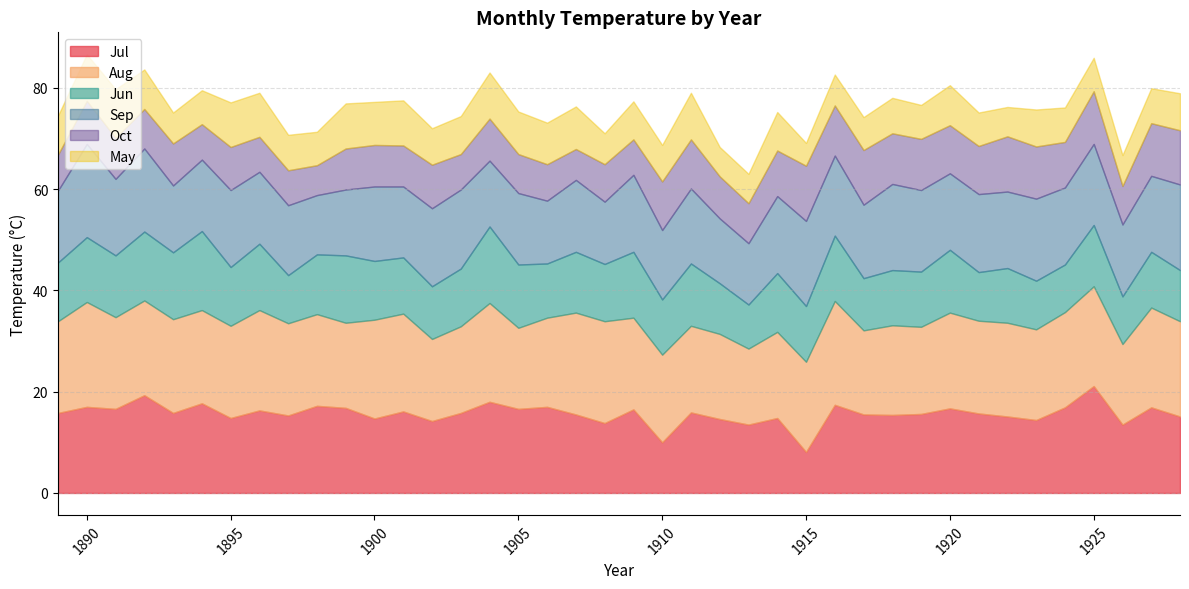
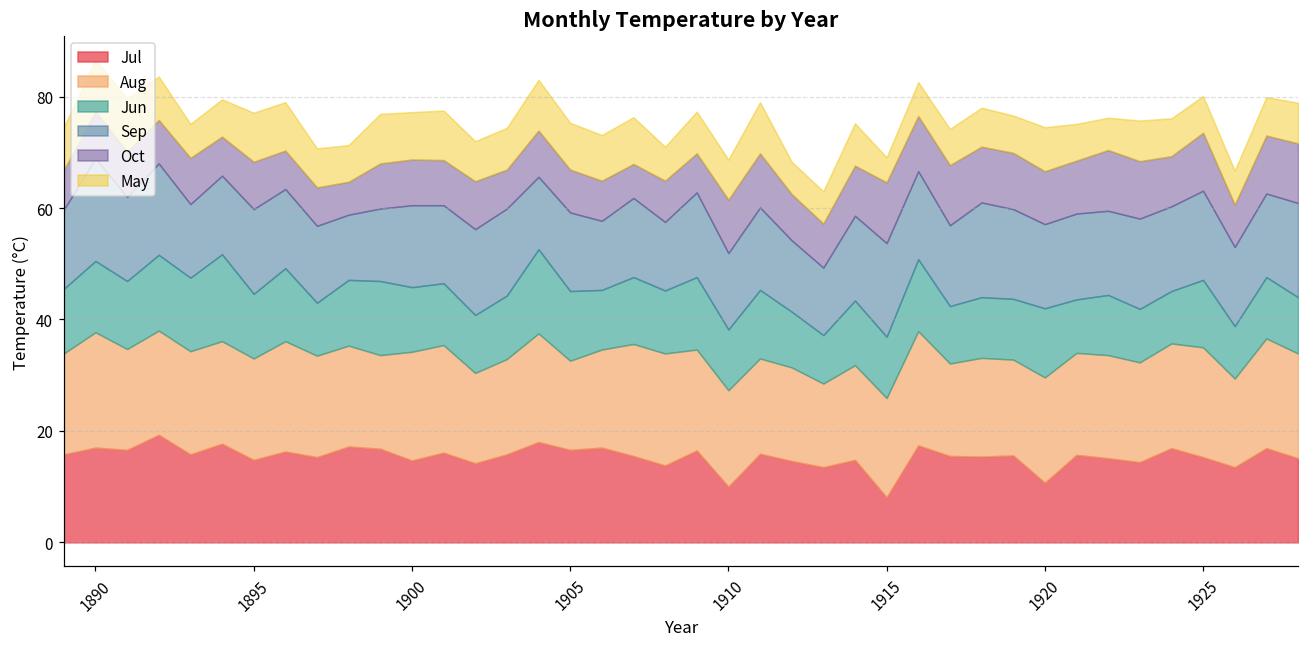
  {
    "Jul": {
      "1890": 17,
      "1895": 15,
      "1900": 15,
      "1905": 17,
      "1910": 10,
      "1915": 8,
-     "1920": 17,
-     "1925": 21
+     "1920": 11,
+     "1925": 15
    }
  }
